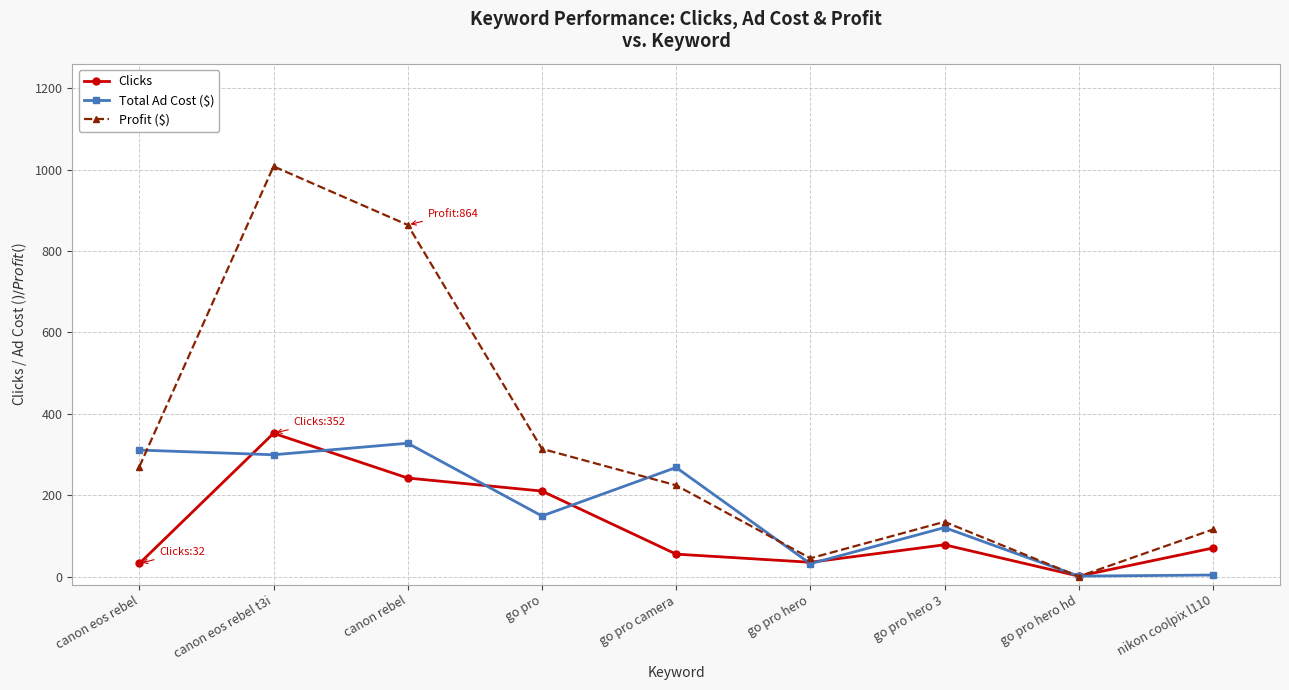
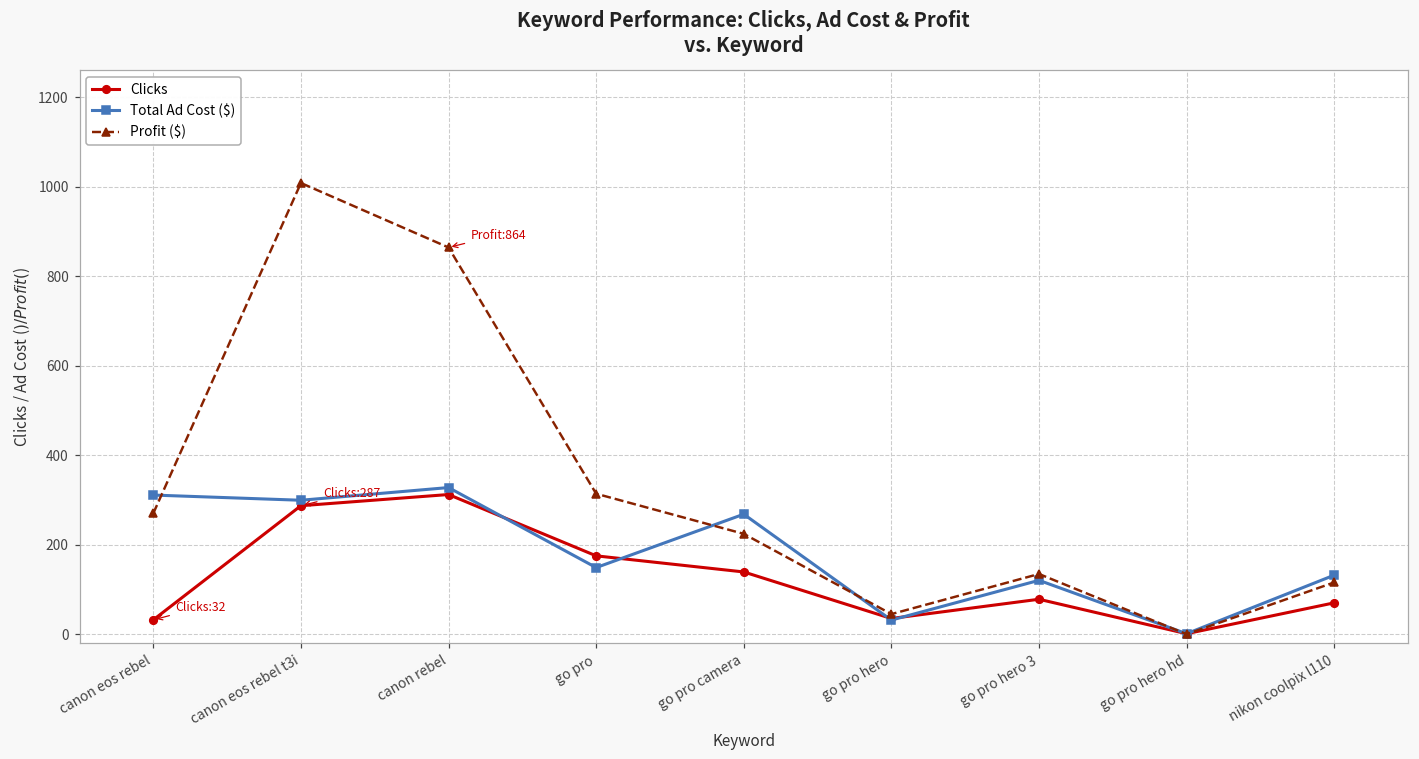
  {
    "Clicks": {
      "canon eos rebel": 32,
-     "canon eos rebel t3i": 352,
-     "canon rebel": 240,
-     "go pro": 210,
-     "go pro camera": 60
+     "canon eos rebel t3i": 287,
+     "canon rebel": 310,
+     "go pro": 180,
+     "go pro camera": 140
    },
    "Total Ad Cost ($)": {
      "canon eos rebel": 310,
      "canon rebel": 330,
      "go pro": 150,
      "go pro camera": 270,
      "go pro hero 3": 120,
-     "nikon coolpix l110": 0
+     "nikon coolpix l110": 130
    },
    "Profit ($)": {
      "canon rebel": 864
    }
  }
